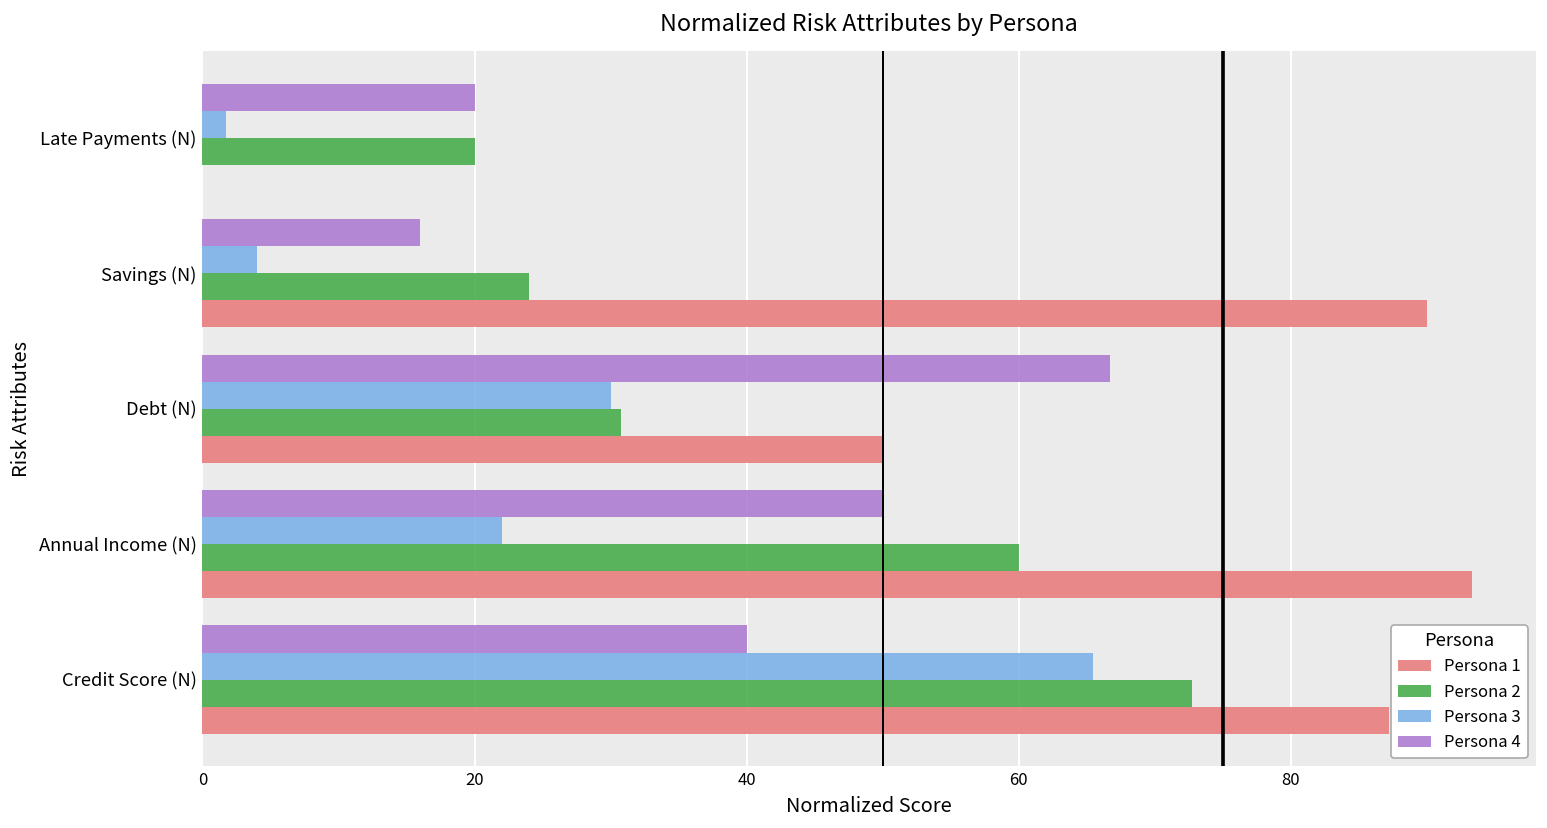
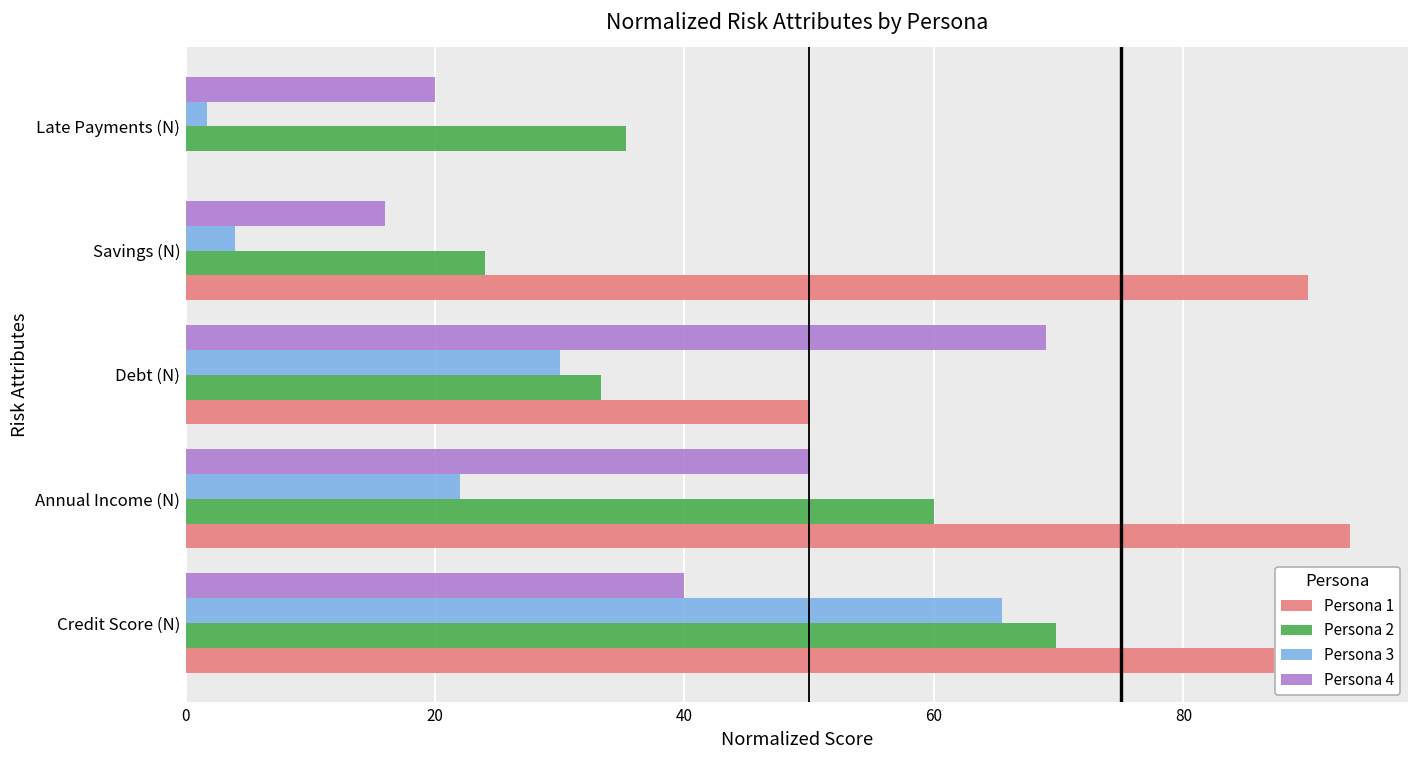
  {
    "Persona 1": {
      "Late Payments (N)": 0.0,
      "Savings (N)": 90.0,
      "Debt (N)": 50.0,
      "Annual Income (N)": 93.3,
      "Credit Score (N)": 87.2
    },
    "Persona 2": {
-     "Late Payments (N)": 20.0,
+     "Late Payments (N)": 35.3,
      "Savings (N)": 24.0,
-     "Debt (N)": 30.8,
+     "Debt (N)": 33.3,
      "Annual Income (N)": 60.0,
-     "Credit Score (N)": 72.7
+     "Credit Score (N)": 69.8
    },
    "Persona 3": {
      "Late Payments (N)": 1.7,
      "Savings (N)": 4.0,
      "Debt (N)": 30.0,
      "Annual Income (N)": 22.0,
      "Credit Score (N)": 65.5
    },
    "Persona 4": {
      "Late Payments (N)": 20.0,
      "Savings (N)": 16.0,
-     "Debt (N)": 66.7,
+     "Debt (N)": 69.0,
      "Annual Income (N)": 50.0,
      "Credit Score (N)": 40.0
    }
  }
